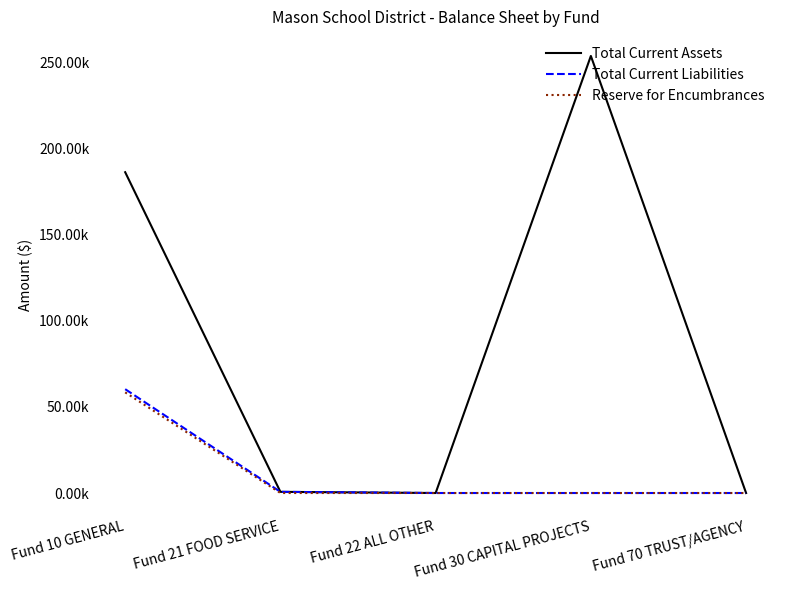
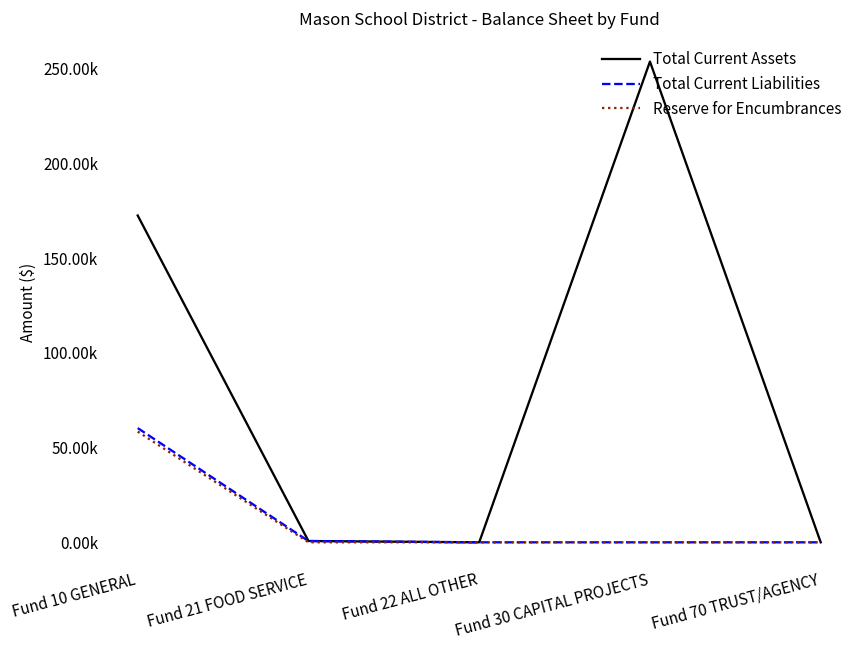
  {
    "Total Current Assets": {
-     "Fund 10 GENERAL": 186000,
+     "Fund 10 GENERAL": 173000,
      "Fund 30 CAPITAL PROJECTS": 254000
    },
    "Total Current Liabilities": {
      "Fund 10 GENERAL": 60000
    },
    "Reserve for Encumbrances": {
      "Fund 10 GENERAL": 58000
    }
  }
